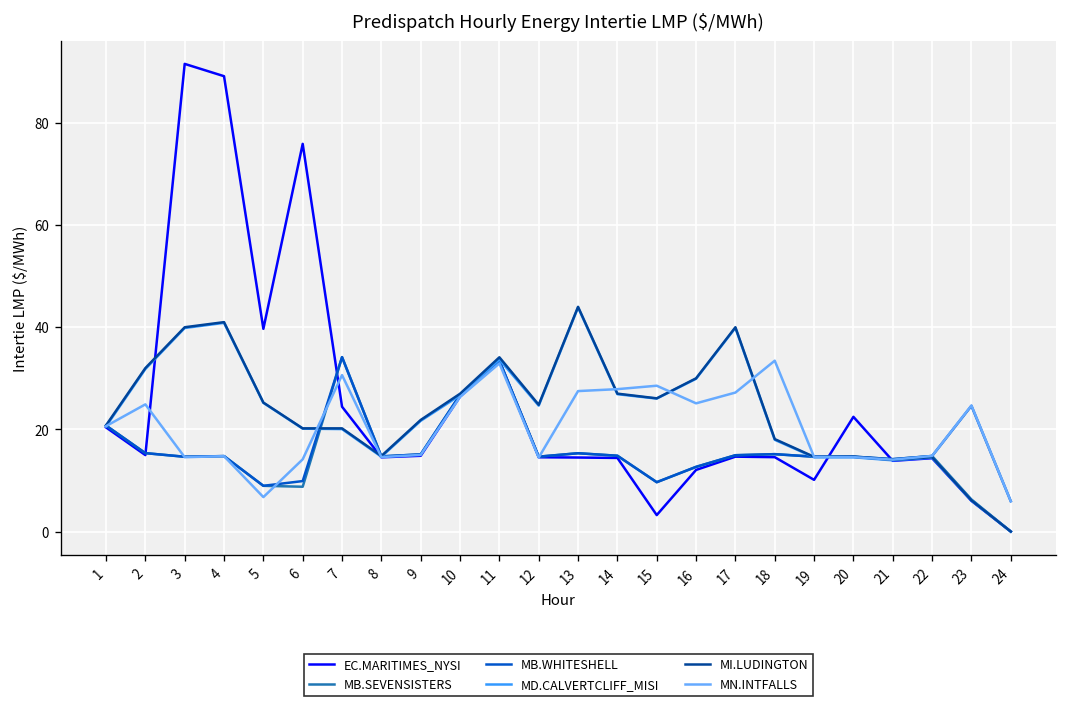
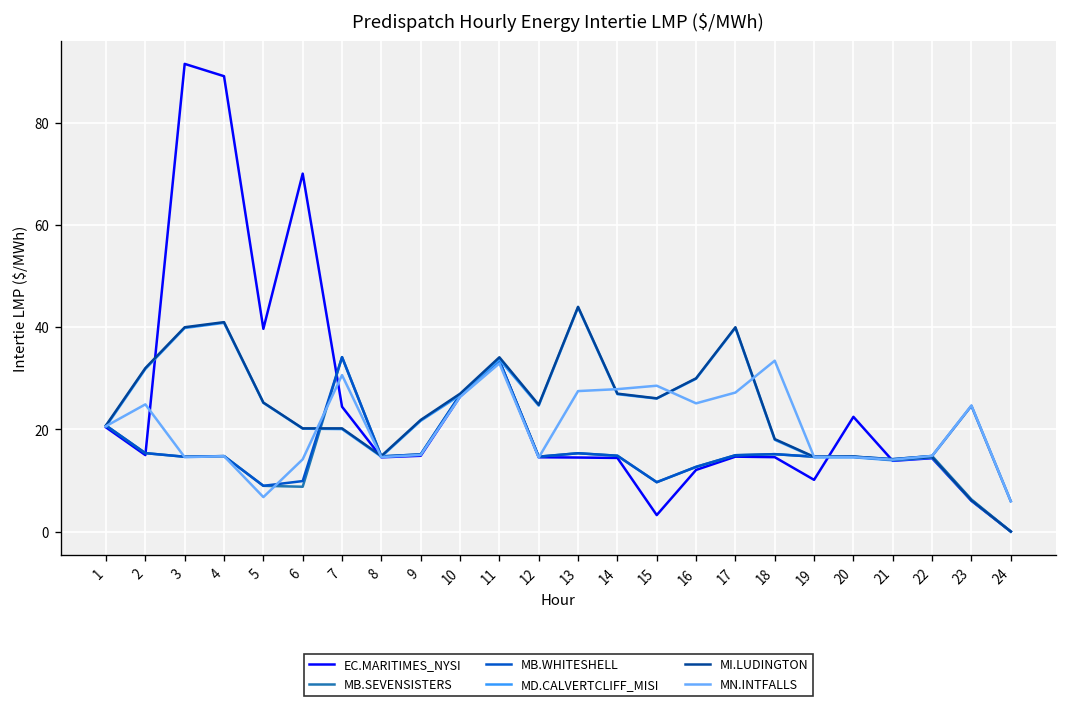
  {
    "EC.MARITIMES_NYSI": {
      "3": 92,
      "4": 89,
      "5": 40,
-     "6": 76,
+     "6": 70,
      "7": 24,
      "13": 14,
      "15": 3,
      "16": 12,
      "18": 15,
      "19": 10,
      "20": 22
    }
  }
